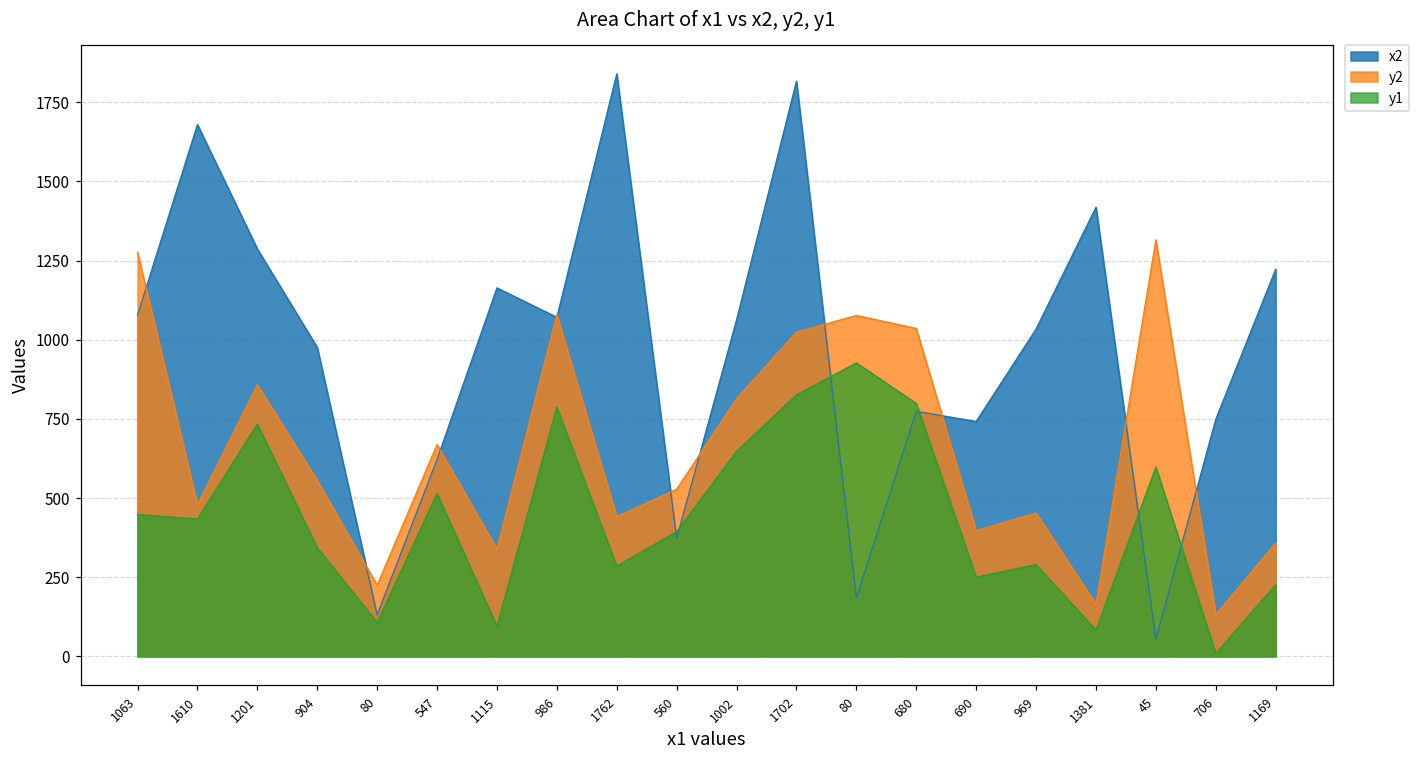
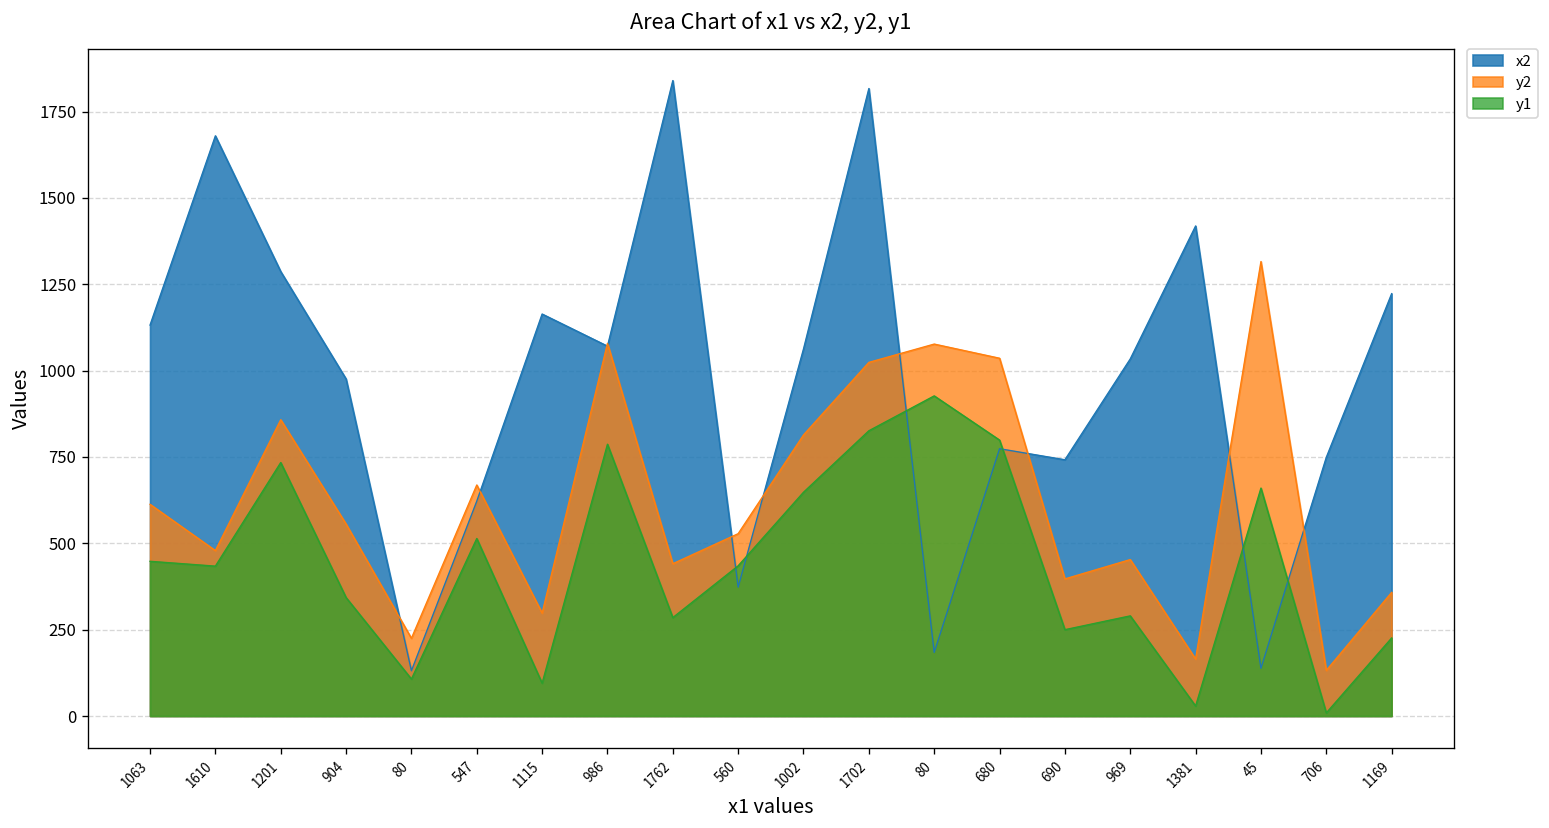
  {
    "x2": {
-     "1063": 1080,
+     "1063": 1130,
      "1610": 1680,
      "1201": 1290,
      "904": 980,
      "547": 620,
      "1115": 1160,
      "1762": 1840,
      "560": 370,
      "1002": 1060,
      "1702": 1820,
      "680": 770,
      "690": 740,
      "969": 1030,
      "1381": 1420,
-     "45": 50,
+     "45": 140,
      "706": 750,
      "1169": 1220
    },
    "y2": {
-     "1063": 1280,
+     "1063": 610,
      "1610": 480,
      "1201": 860,
      "904": 560,
      "547": 670,
-     "1115": 340,
+     "1115": 300,
      "1762": 440,
      "560": 530,
      "1002": 810,
      "1702": 1020,
      "680": 1040,
      "690": 400,
      "969": 450,
      "1381": 170,
      "45": 1320,
      "706": 130,
      "1169": 360
    },
    "y1": {
      "1063": 450,
      "1610": 430,
      "1201": 730,
      "904": 340,
      "547": 510,
      "1115": 100,
      "986": 790,
      "1762": 290,
-     "560": 390,
+     "560": 440,
      "1002": 650,
      "1702": 830,
      "680": 800,
      "690": 250,
      "969": 290,
-     "1381": 80,
-     "45": 600,
+     "1381": 30,
+     "45": 660,
      "706": 10,
      "1169": 230
    }
  }
